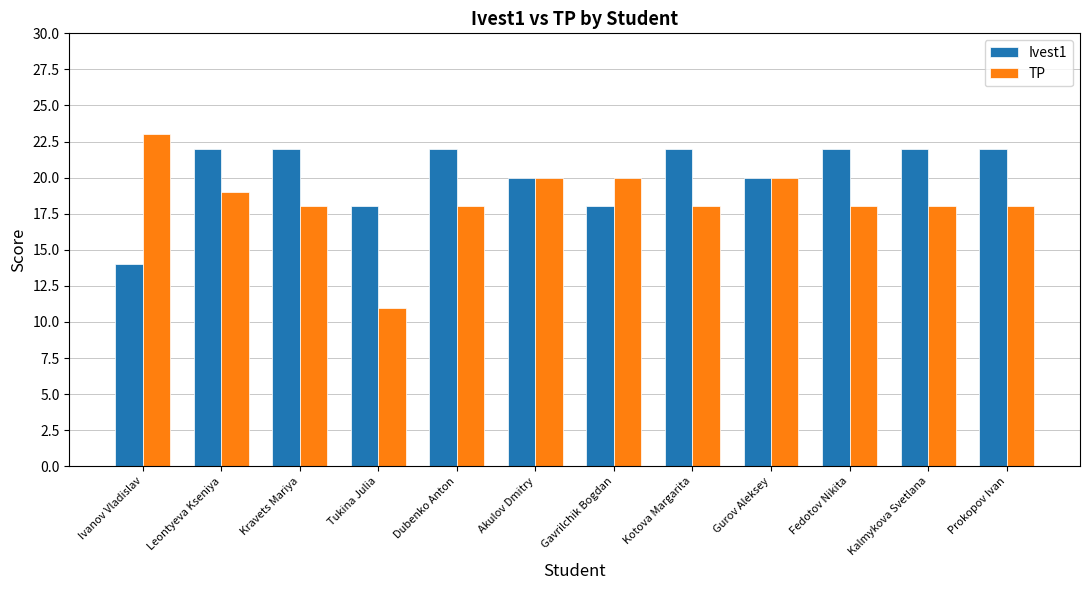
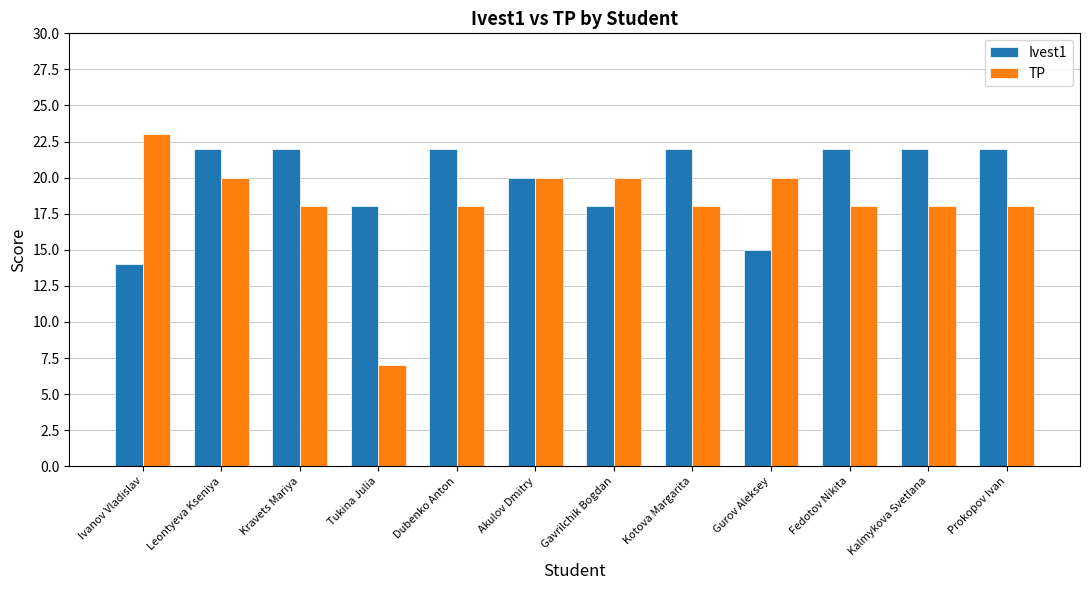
  {
    "Ivest1": {
      "Ivanov Vladislav": 14,
      "Leontyeva Kseniya": 22,
      "Kravets Mariya": 22,
      "Tukina Julia": 18,
      "Dubenko Anton": 22,
      "Akulov Dmitry": 20,
      "Gavrilchik Bogdan": 18,
      "Kotova Margarita": 22,
-     "Gurov Aleksey": 20,
+     "Gurov Aleksey": 15,
      "Fedotov Nikita": 22,
      "Kalmykova Svetlana": 22,
      "Prokopov Ivan": 22
    },
    "TP": {
      "Ivanov Vladislav": 23,
-     "Leontyeva Kseniya": 19,
+     "Leontyeva Kseniya": 20,
      "Kravets Mariya": 18,
-     "Tukina Julia": 11,
+     "Tukina Julia": 7,
      "Dubenko Anton": 18,
      "Akulov Dmitry": 20,
      "Gavrilchik Bogdan": 20,
      "Kotova Margarita": 18,
      "Gurov Aleksey": 20,
      "Fedotov Nikita": 18,
      "Kalmykova Svetlana": 18,
      "Prokopov Ivan": 18
    }
  }
